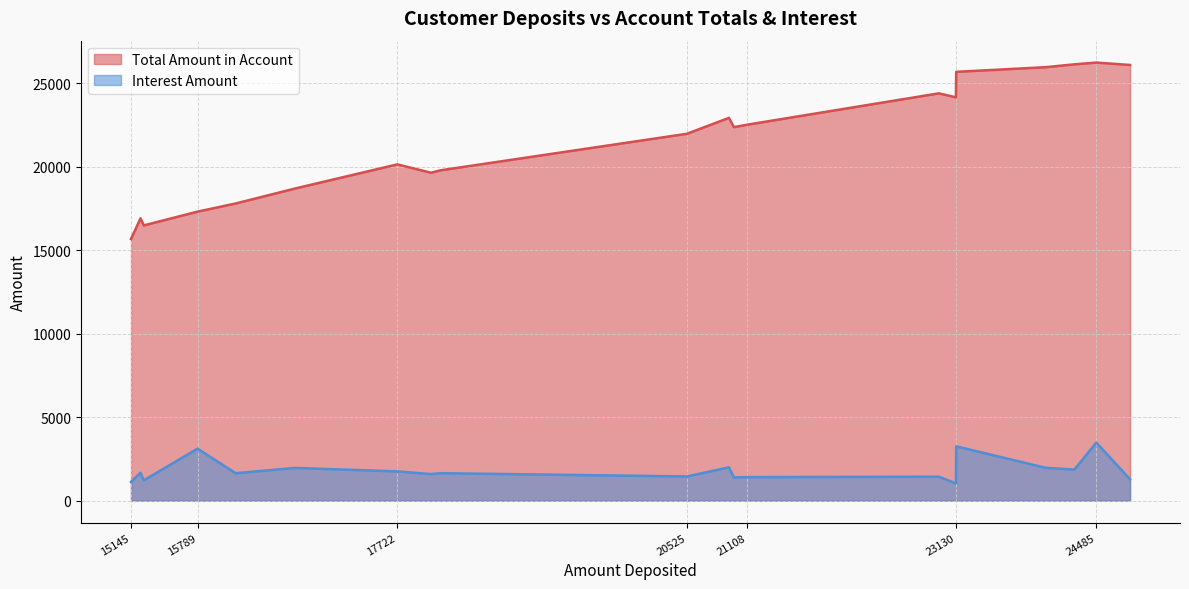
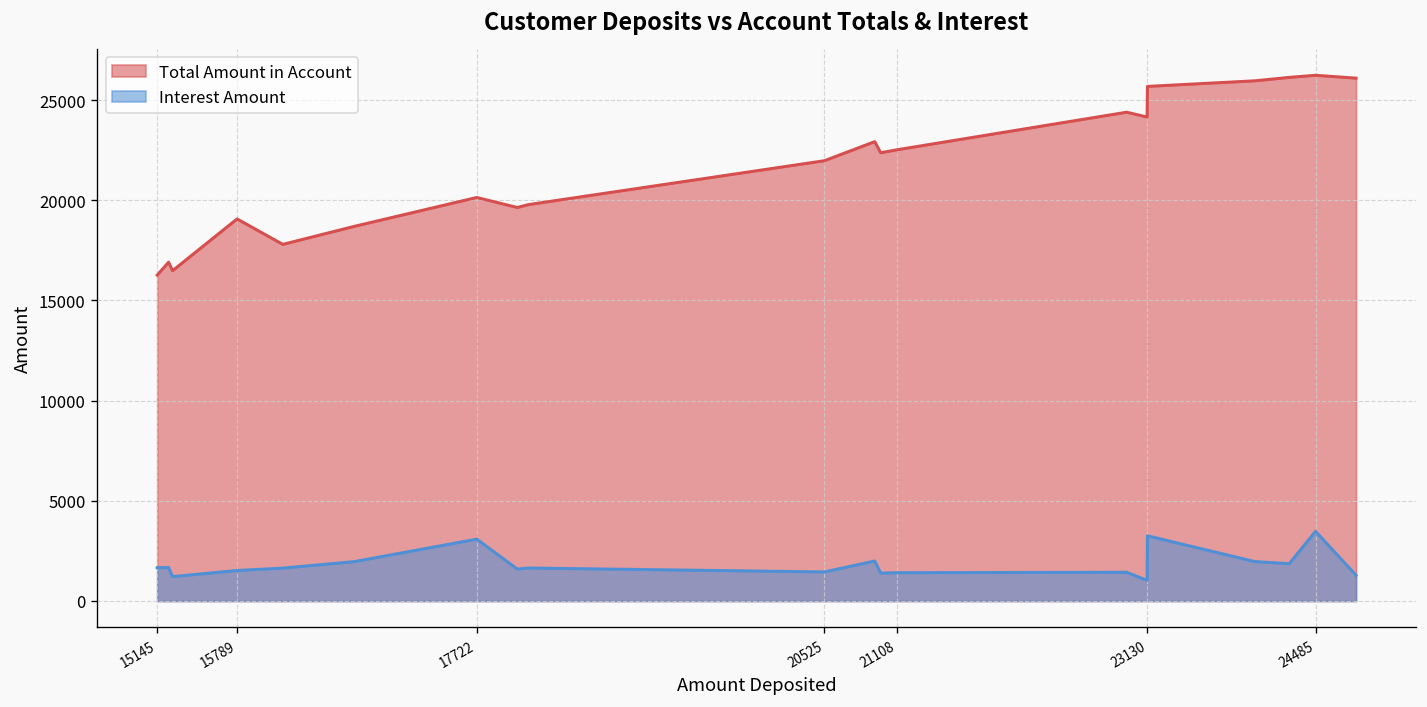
  {
    "Total Amount in Account": {
-     "15145": 15700,
-     "15789": 17300,
+     "15145": 16300,
+     "15789": 19100,
      "17722": 20100,
      "20525": 22000,
      "21108": 22500,
      "23130": 25700,
      "24485": 26200
    },
    "Interest Amount": {
-     "15145": 1100,
-     "15789": 3100,
-     "17722": 1800,
+     "15145": 1700,
+     "15789": 1500,
+     "17722": 3100,
      "20525": 1500,
      "21108": 1400,
      "23130": 3300,
      "24485": 3500
    }
  }
